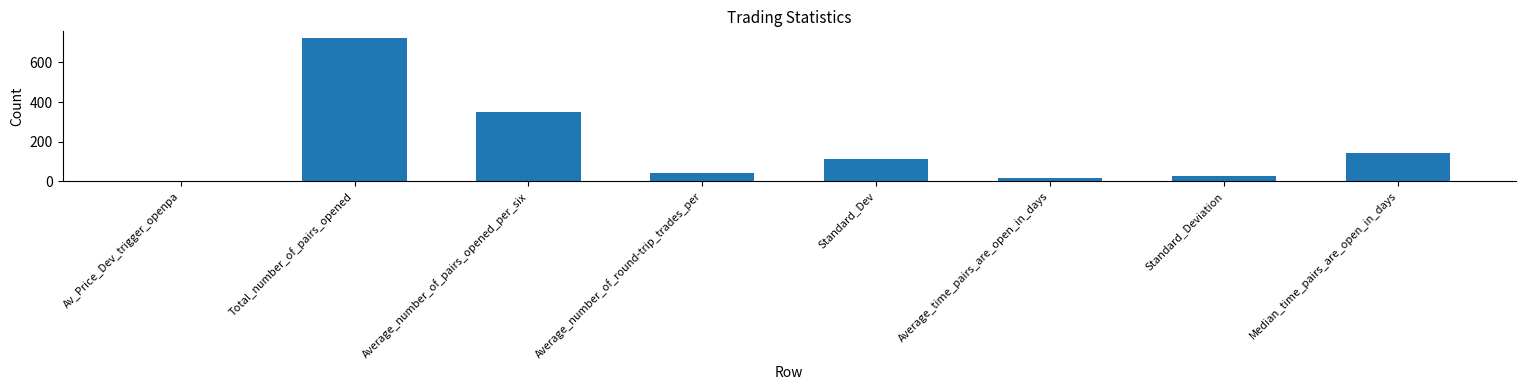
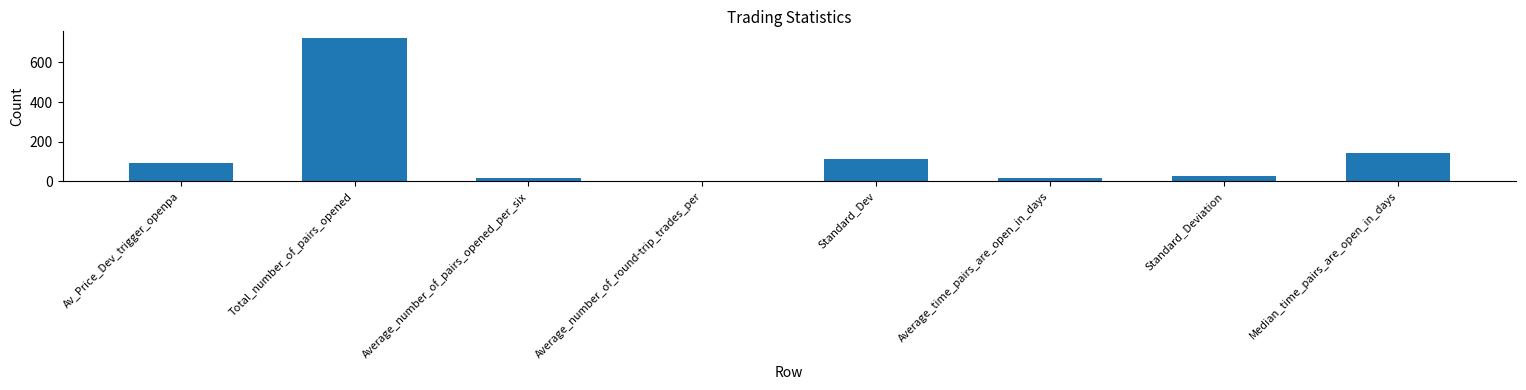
  {
-   "Av_Price_Dev_trigger_openpa": 0,
+   "Av_Price_Dev_trigger_openpa": 90,
    "Total_number_of_pairs_opened": 720,
-   "Average_number_of_pairs_opened_per_six": 350,
-   "Average_number_of_round-trip_trades_per": 40,
+   "Average_number_of_pairs_opened_per_six": 10,
+   "Average_number_of_round-trip_trades_per": 0,
    "Standard_Dev": 110,
    "Average_time_pairs_are_open_in_days": 20,
    "Standard_Deviation": 30,
    "Median_time_pairs_are_open_in_days": 140
  }
